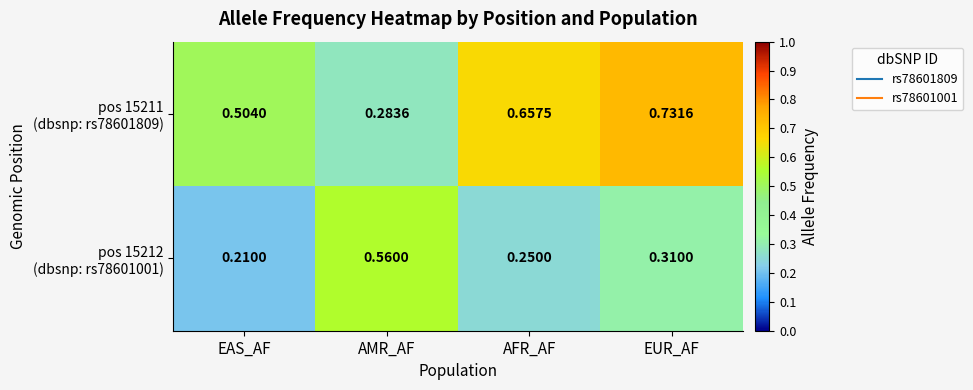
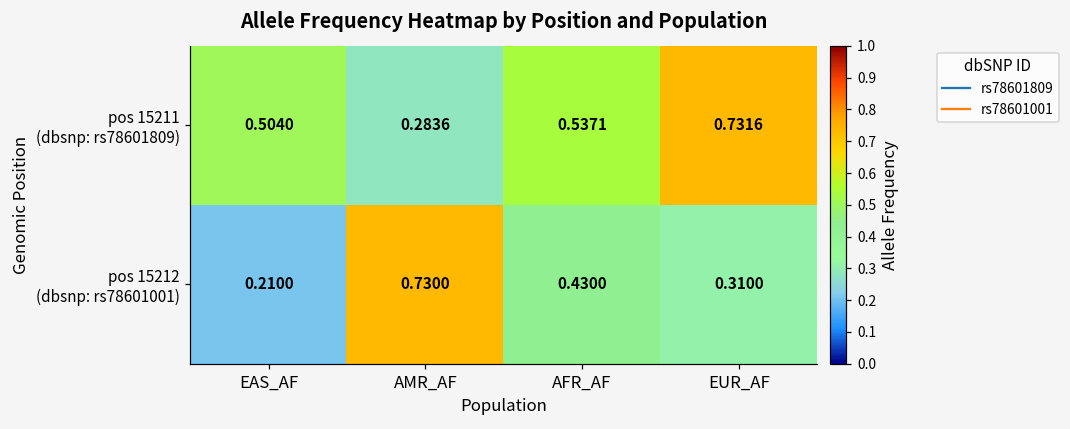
  {
    "pos 15211 (dbsnp: rs78601809)": {
      "EAS_AF": 0.5040,
      "AMR_AF": 0.2836,
-     "AFR_AF": 0.6575,
+     "AFR_AF": 0.5371,
      "EUR_AF": 0.7316
    },
    "pos 15212 (dbsnp: rs78601001)": {
      "EAS_AF": 0.2100,
-     "AMR_AF": 0.5600,
-     "AFR_AF": 0.2500,
+     "AMR_AF": 0.7300,
+     "AFR_AF": 0.4300,
      "EUR_AF": 0.3100
    }
  }
